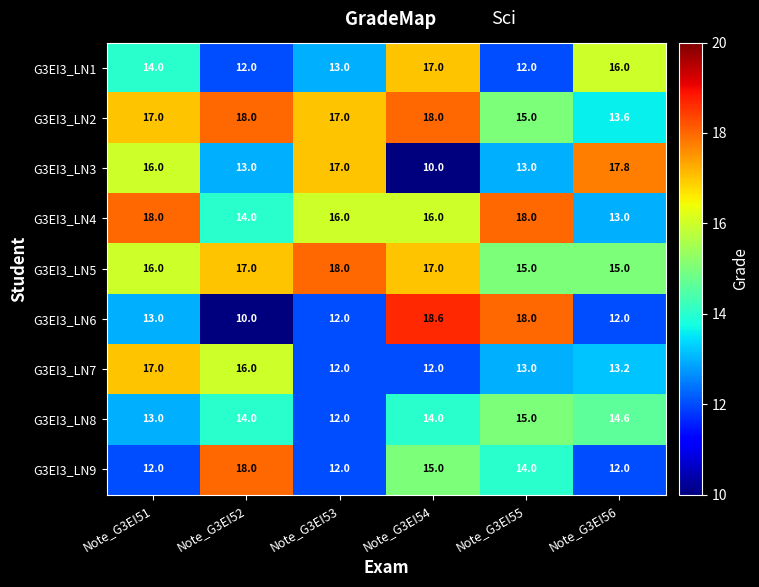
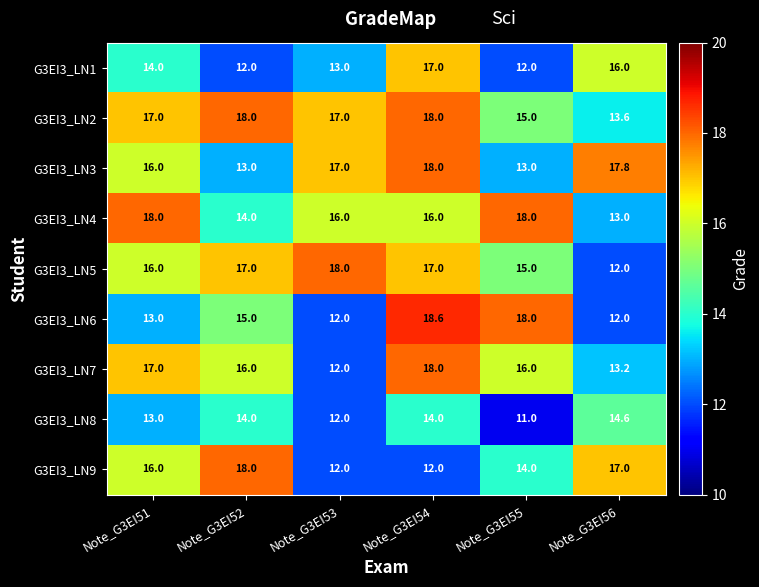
  {
    "G3EI3_LN1": {
      "Note_G3EI51": 14.0,
      "Note_G3EI52": 12.0,
      "Note_G3EI53": 13.0,
      "Note_G3EI54": 17.0,
      "Note_G3EI55": 12.0,
      "Note_G3EI56": 16.0
    },
    "G3EI3_LN2": {
      "Note_G3EI51": 17.0,
      "Note_G3EI52": 18.0,
      "Note_G3EI53": 17.0,
      "Note_G3EI54": 18.0,
      "Note_G3EI55": 15.0,
      "Note_G3EI56": 13.6
    },
    "G3EI3_LN3": {
      "Note_G3EI51": 16.0,
      "Note_G3EI52": 13.0,
      "Note_G3EI53": 17.0,
-     "Note_G3EI54": 10.0,
+     "Note_G3EI54": 18.0,
      "Note_G3EI55": 13.0,
      "Note_G3EI56": 17.8
    },
    "G3EI3_LN4": {
      "Note_G3EI51": 18.0,
      "Note_G3EI52": 14.0,
      "Note_G3EI53": 16.0,
      "Note_G3EI54": 16.0,
      "Note_G3EI55": 18.0,
      "Note_G3EI56": 13.0
    },
    "G3EI3_LN5": {
      "Note_G3EI51": 16.0,
      "Note_G3EI52": 17.0,
      "Note_G3EI53": 18.0,
      "Note_G3EI54": 17.0,
      "Note_G3EI55": 15.0,
-     "Note_G3EI56": 15.0
+     "Note_G3EI56": 12.0
    },
    "G3EI3_LN6": {
      "Note_G3EI51": 13.0,
-     "Note_G3EI52": 10.0,
+     "Note_G3EI52": 15.0,
      "Note_G3EI53": 12.0,
      "Note_G3EI54": 18.6,
      "Note_G3EI55": 18.0,
      "Note_G3EI56": 12.0
    },
    "G3EI3_LN7": {
      "Note_G3EI51": 17.0,
      "Note_G3EI52": 16.0,
      "Note_G3EI53": 12.0,
-     "Note_G3EI54": 12.0,
-     "Note_G3EI55": 13.0,
+     "Note_G3EI54": 18.0,
+     "Note_G3EI55": 16.0,
      "Note_G3EI56": 13.2
    },
    "G3EI3_LN8": {
      "Note_G3EI51": 13.0,
      "Note_G3EI52": 14.0,
      "Note_G3EI53": 12.0,
      "Note_G3EI54": 14.0,
-     "Note_G3EI55": 15.0,
+     "Note_G3EI55": 11.0,
      "Note_G3EI56": 14.6
    },
    "G3EI3_LN9": {
-     "Note_G3EI51": 12.0,
+     "Note_G3EI51": 16.0,
      "Note_G3EI52": 18.0,
      "Note_G3EI53": 12.0,
-     "Note_G3EI54": 15.0,
+     "Note_G3EI54": 12.0,
      "Note_G3EI55": 14.0,
-     "Note_G3EI56": 12.0
+     "Note_G3EI56": 17.0
    }
  }
